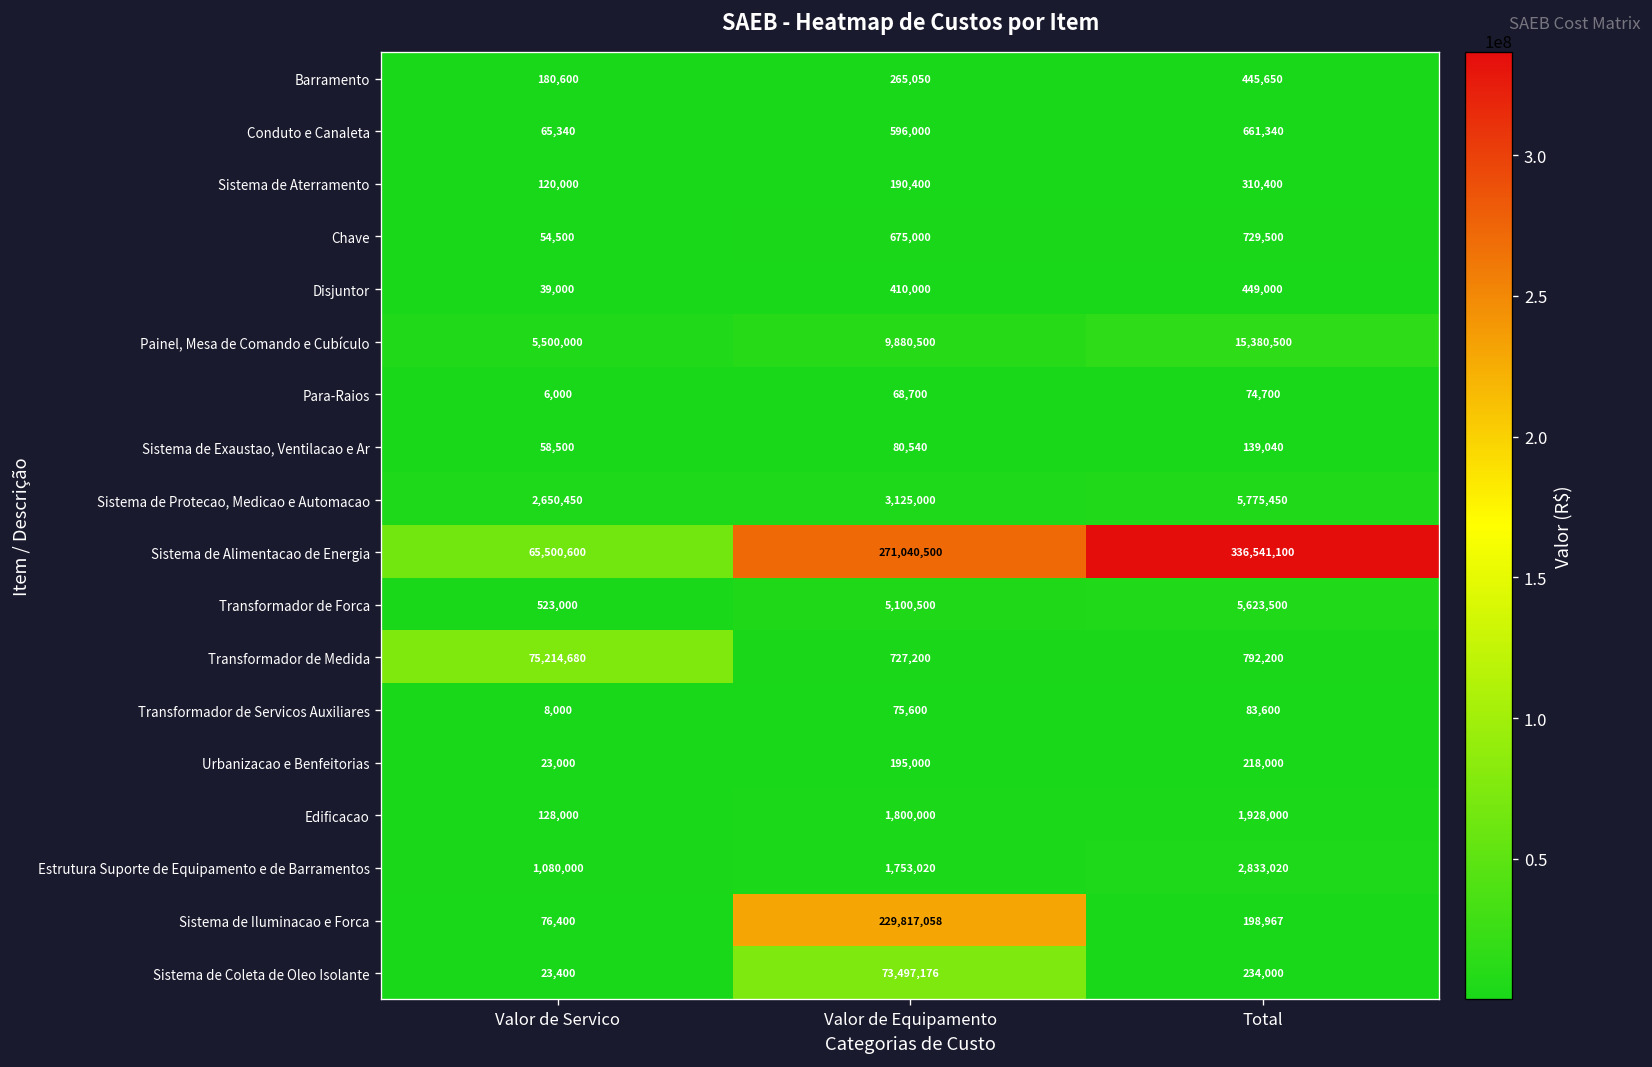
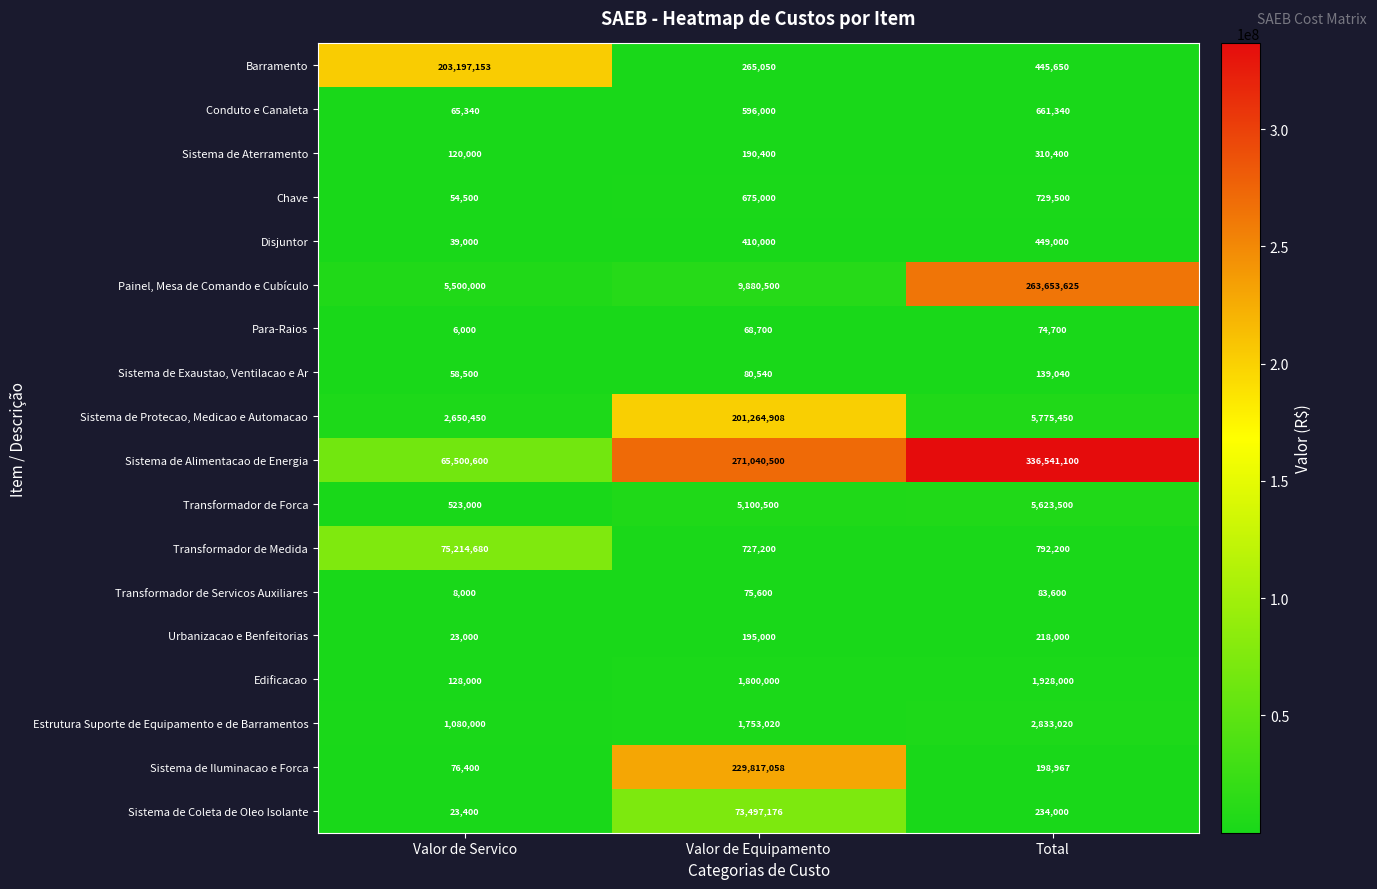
  {
    "Barramento": {
-     "Valor de Servico": "180,600",
+     "Valor de Servico": "203,197,153",
      "Valor de Equipamento": "265,050",
      "Total": "445,650"
    },
    "Conduto e Canaleta": {
      "Valor de Servico": "65,340",
      "Valor de Equipamento": "596,000",
      "Total": "661,340"
    },
    "Sistema de Aterramento": {
      "Valor de Servico": "120,000",
      "Valor de Equipamento": "190,400",
      "Total": "310,400"
    },
    "Chave": {
      "Valor de Servico": "54,500",
      "Valor de Equipamento": "675,000",
      "Total": "729,500"
    },
    "Disjuntor": {
      "Valor de Servico": "39,000",
      "Valor de Equipamento": "410,000",
      "Total": "449,000"
    },
    "Painel, Mesa de Comando e Cubículo": {
      "Valor de Servico": "5,500,000",
      "Valor de Equipamento": "9,880,500",
-     "Total": "15,380,500"
+     "Total": "263,653,625"
    },
    "Para-Raios": {
      "Valor de Servico": "6,000",
      "Valor de Equipamento": "68,700",
      "Total": "74,700"
    },
    "Sistema de Exaustao, Ventilacao e Ar": {
      "Valor de Servico": "58,500",
      "Valor de Equipamento": "80,540",
      "Total": "139,040"
    },
    "Sistema de Protecao, Medicao e Automacao": {
      "Valor de Servico": "2,650,450",
-     "Valor de Equipamento": "3,125,000",
+     "Valor de Equipamento": "201,264,908",
      "Total": "5,775,450"
    },
    "Sistema de Alimentacao de Energia": {
      "Valor de Servico": "65,500,600",
      "Valor de Equipamento": "271,040,500",
      "Total": "336,541,100"
    },
    "Transformador de Forca": {
      "Valor de Servico": "523,000",
      "Valor de Equipamento": "5,100,500",
      "Total": "5,623,500"
    },
    "Transformador de Medida": {
      "Valor de Servico": "75,214,680",
      "Valor de Equipamento": "727,200",
      "Total": "792,200"
    },
    "Transformador de Servicos Auxiliares": {
      "Valor de Servico": "8,000",
      "Valor de Equipamento": "75,600",
      "Total": "83,600"
    },
    "Urbanizacao e Benfeitorias": {
      "Valor de Servico": "23,000",
      "Valor de Equipamento": "195,000",
      "Total": "218,000"
    },
    "Edificacao": {
      "Valor de Servico": "128,000",
      "Valor de Equipamento": "1,800,000",
      "Total": "1,928,000"
    },
    "Estrutura Suporte de Equipamento e de Barramentos": {
      "Valor de Servico": "1,080,000",
      "Valor de Equipamento": "1,753,020",
      "Total": "2,833,020"
    },
    "Sistema de Iluminacao e Forca": {
      "Valor de Servico": "76,400",
      "Valor de Equipamento": "229,817,058",
      "Total": "198,967"
    },
    "Sistema de Coleta de Oleo Isolante": {
      "Valor de Servico": "23,400",
      "Valor de Equipamento": "73,497,176",
      "Total": "234,000"
    }
  }
